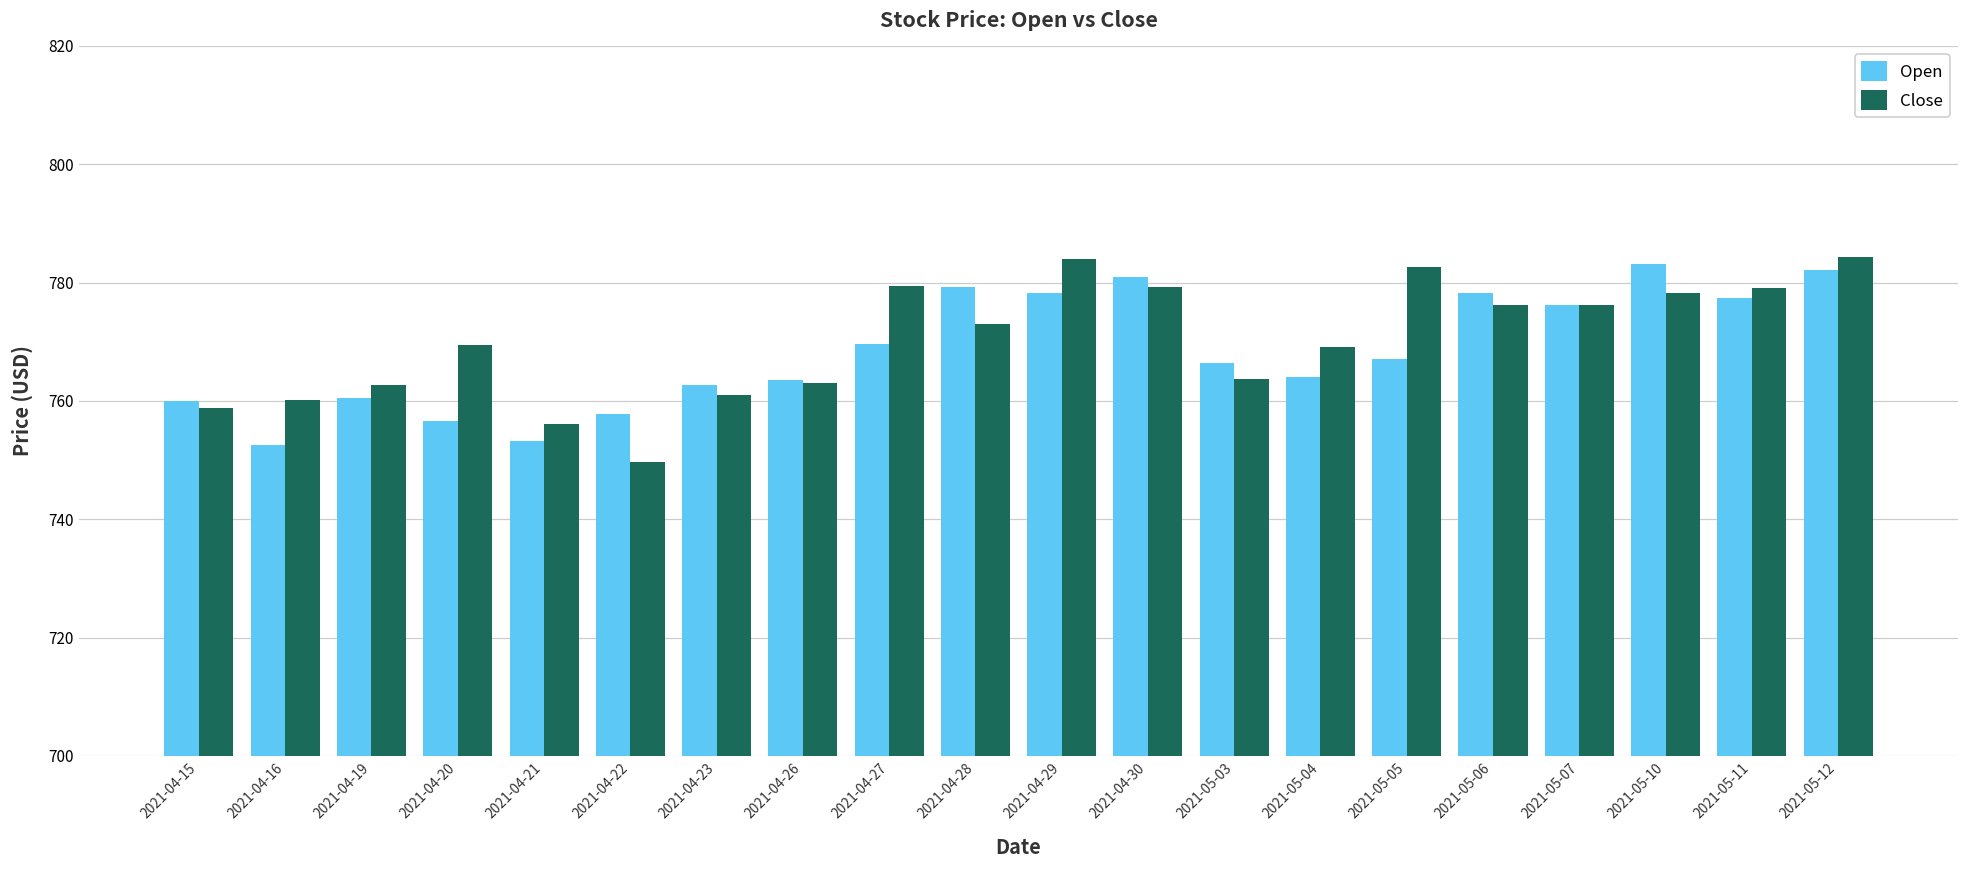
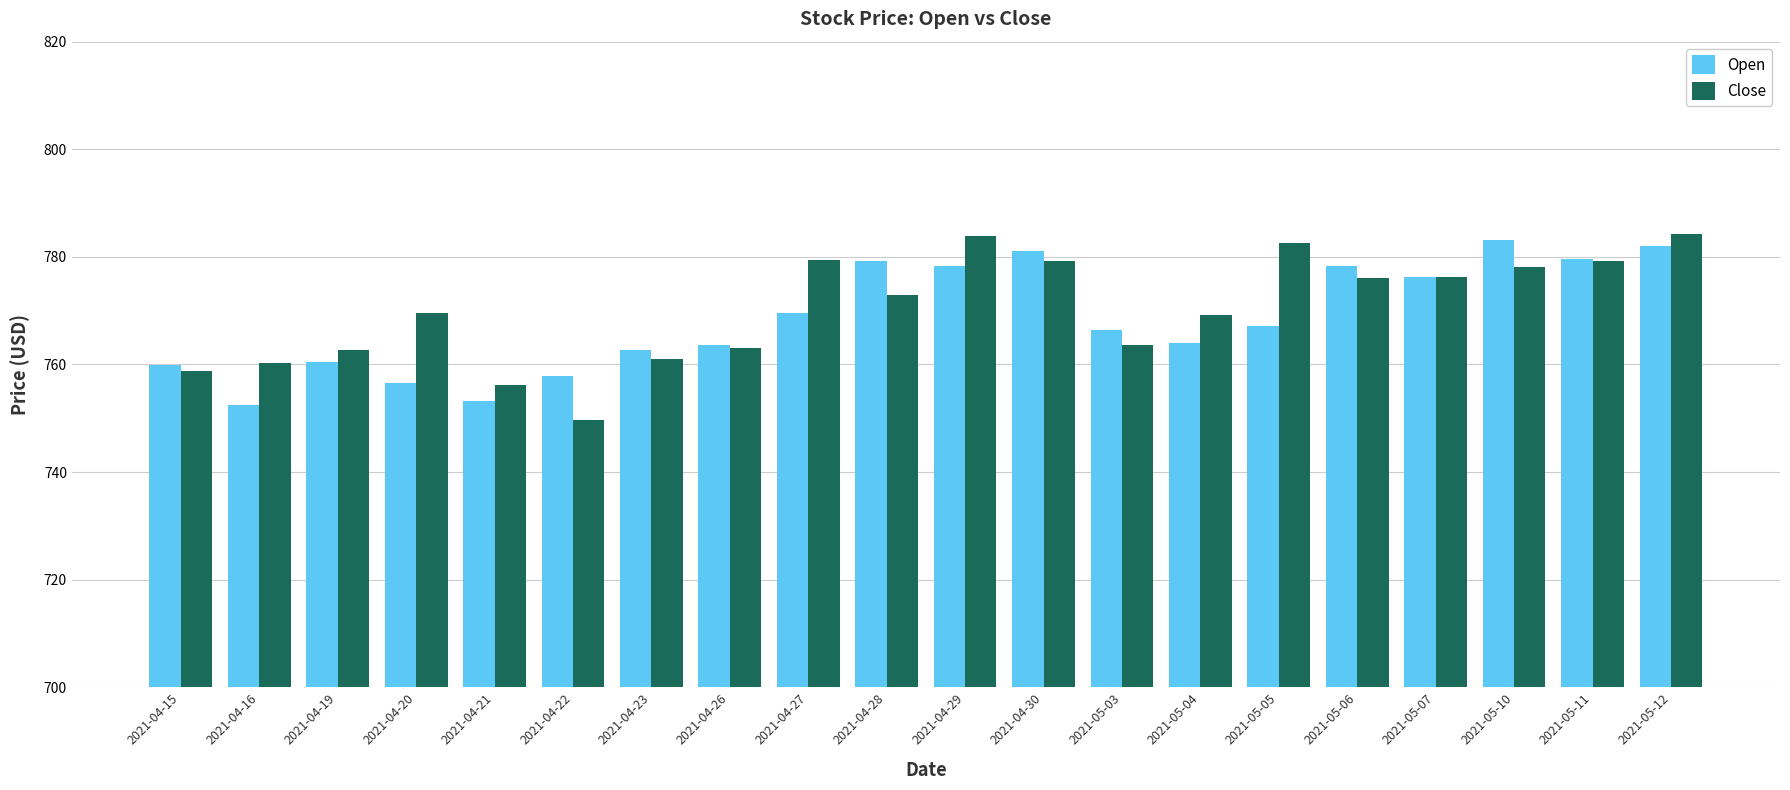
  {
    "Open": {
      "2021-04-15": 760,
      "2021-04-16": 753,
      "2021-04-19": 760,
      "2021-04-20": 757,
      "2021-04-21": 753,
      "2021-04-22": 758,
      "2021-04-23": 763,
      "2021-04-26": 764,
      "2021-04-27": 770,
      "2021-04-28": 779,
      "2021-04-29": 778,
      "2021-04-30": 781,
      "2021-05-03": 766,
      "2021-05-04": 764,
      "2021-05-05": 767,
      "2021-05-06": 778,
      "2021-05-07": 776,
      "2021-05-10": 783,
-     "2021-05-11": 777,
+     "2021-05-11": 780,
      "2021-05-12": 782
    },
    "Close": {
      "2021-04-15": 759,
      "2021-04-16": 760,
      "2021-04-19": 763,
      "2021-04-20": 769,
      "2021-04-21": 756,
      "2021-04-22": 750,
      "2021-04-23": 761,
      "2021-04-26": 763,
      "2021-04-27": 779,
      "2021-04-28": 773,
      "2021-04-29": 784,
      "2021-04-30": 779,
      "2021-05-03": 764,
      "2021-05-04": 769,
      "2021-05-05": 783,
      "2021-05-06": 776,
      "2021-05-07": 776,
      "2021-05-10": 778,
      "2021-05-11": 779,
      "2021-05-12": 784
    }
  }
